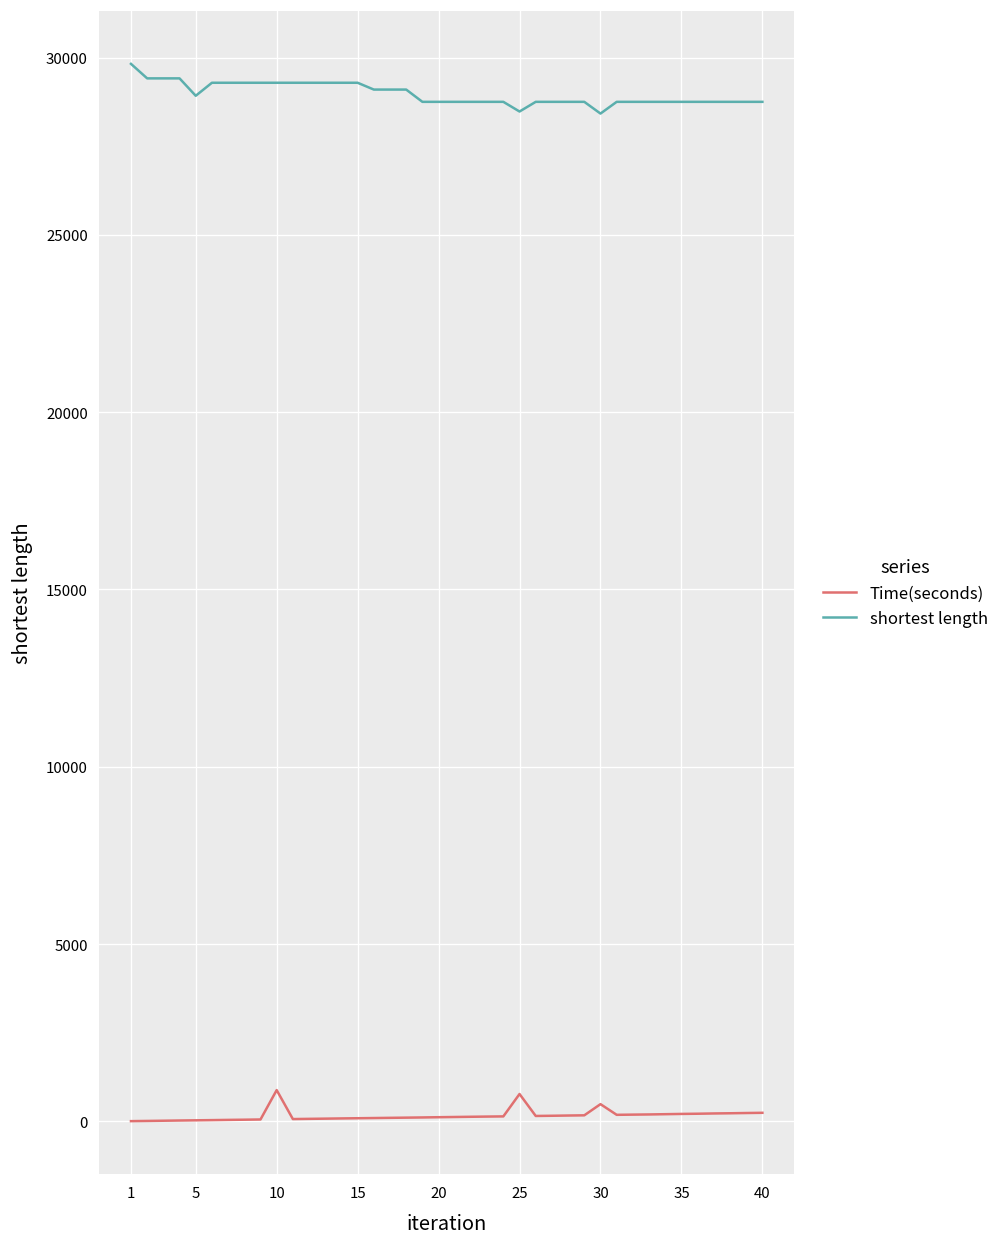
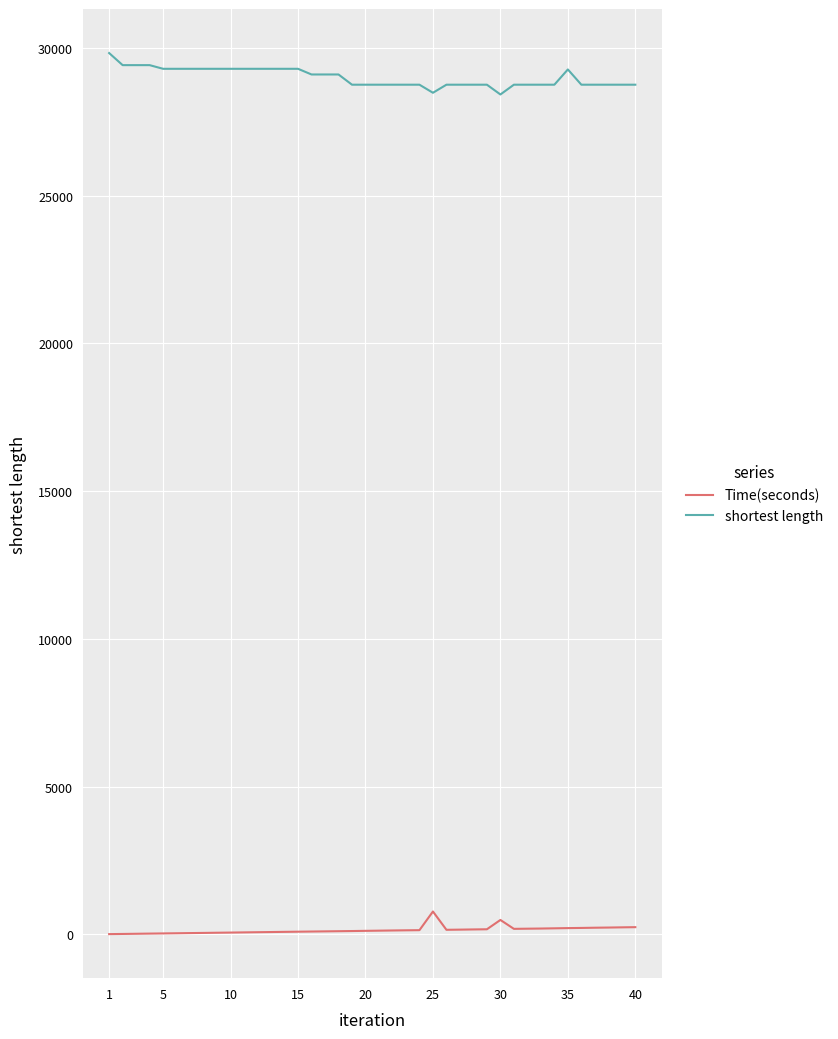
  {
    "Time(seconds)": {
      "1": 0,
      "5": 0,
-     "10": 900,
+     "10": 100,
      "15": 100,
      "20": 100,
      "25": 800,
      "30": 500,
      "35": 200,
      "40": 200
    },
    "shortest length": {
      "1": 29800,
-     "5": 28900,
+     "5": 29300,
      "10": 29300,
      "15": 29300,
      "20": 28800,
      "25": 28500,
      "30": 28400,
-     "35": 28800,
+     "35": 29300,
      "40": 28800
    }
  }
